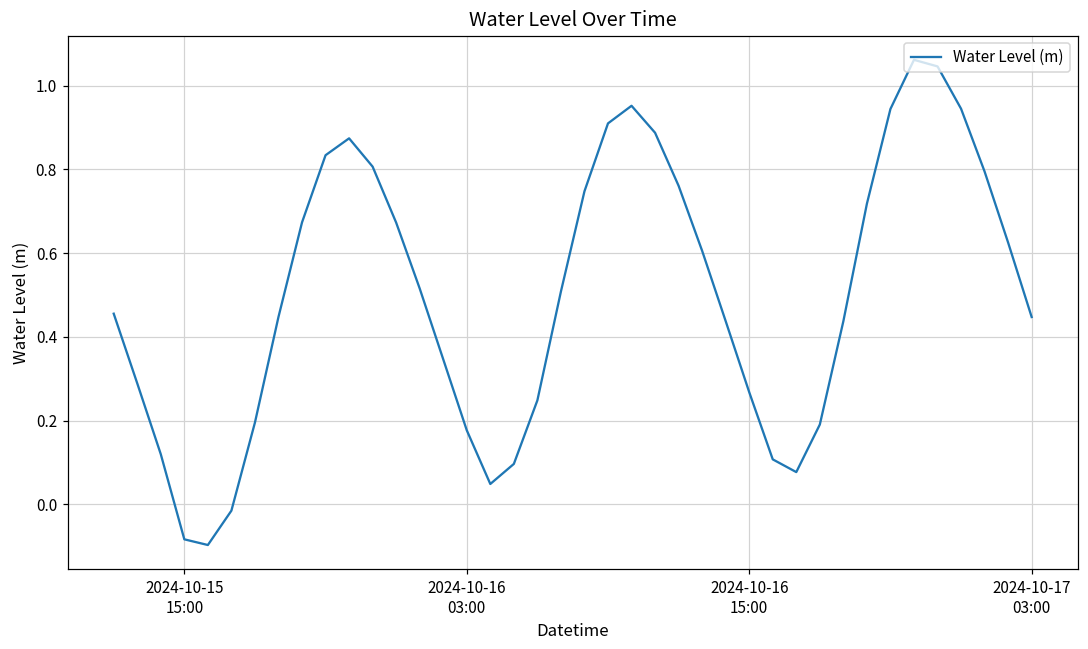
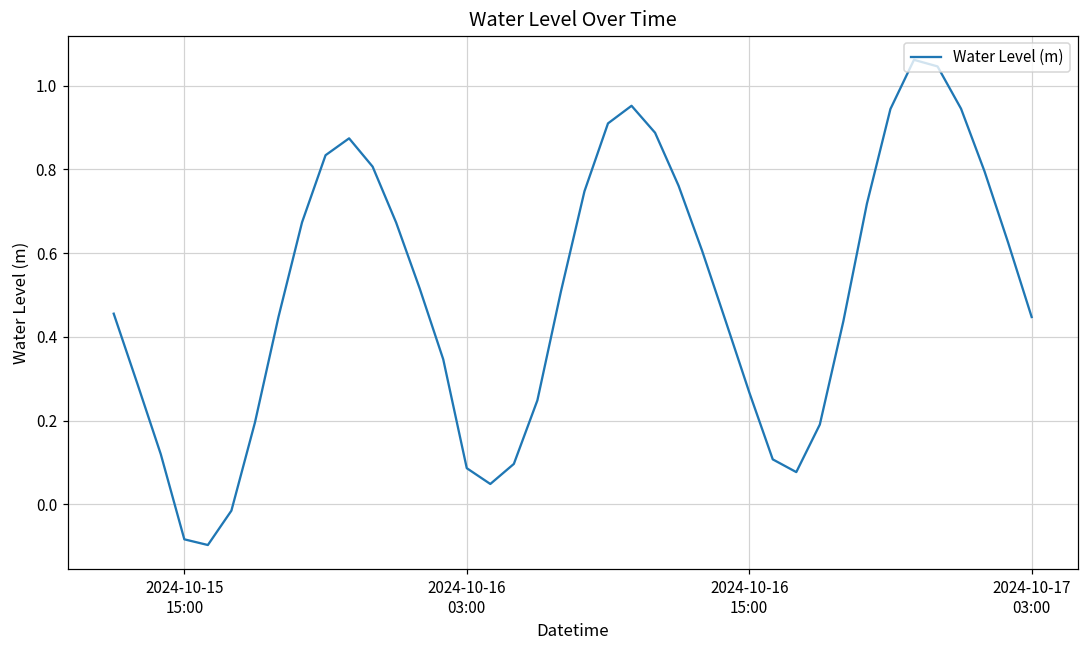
  {
    "2024-10-15 15:00": -0.08,
-   "2024-10-16 03:00": 0.18,
+   "2024-10-16 03:00": 0.09,
    "2024-10-16 15:00": 0.27,
    "2024-10-17 03:00": 0.45
  }
